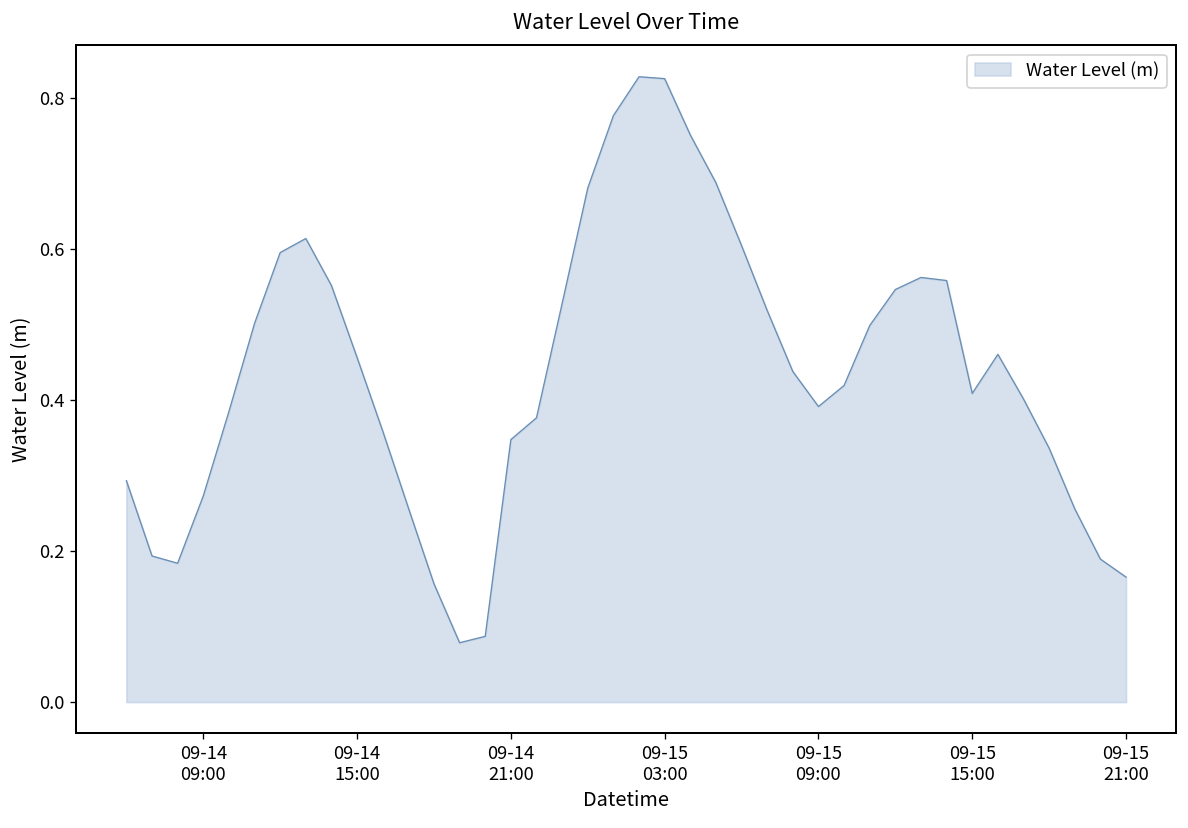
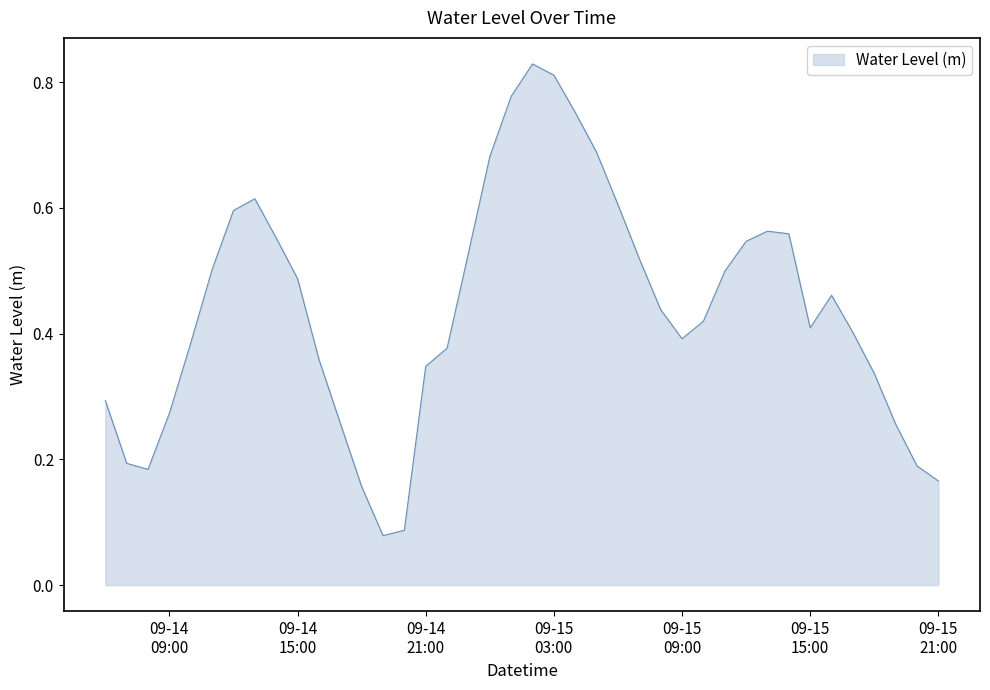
  {
    "09-14 09:00": 0.27,
-   "09-14 15:00": 0.46,
+   "09-14 15:00": 0.49,
    "09-14 21:00": 0.35,
-   "09-15 03:00": 0.83,
+   "09-15 03:00": 0.81,
    "09-15 09:00": 0.39,
    "09-15 15:00": 0.41,
    "09-15 21:00": 0.17
  }
